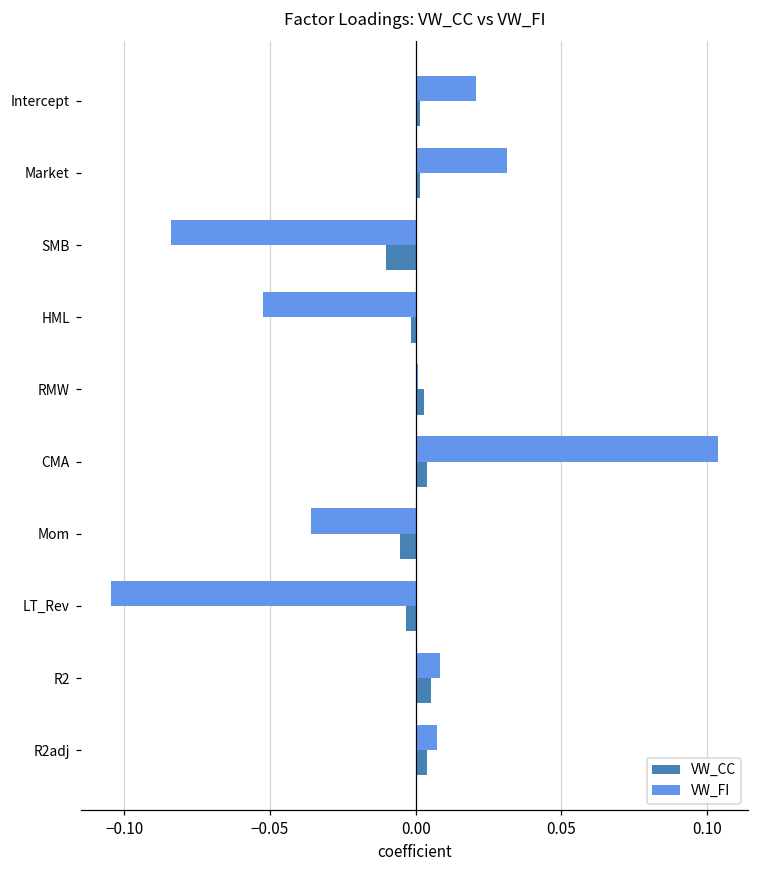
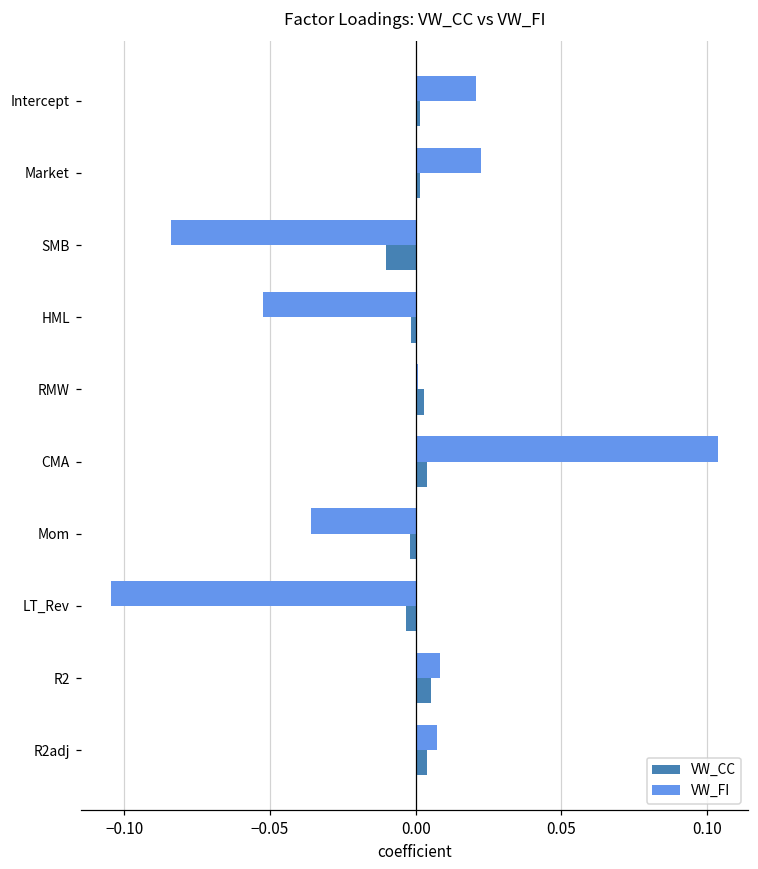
  {
    "VW_CC": {
      "Intercept": 0.001,
      "Market": 0.002,
      "SMB": -0.010,
      "HML": -0.002,
      "RMW": 0.003,
      "CMA": 0.004,
-     "Mom": -0.005,
+     "Mom": -0.002,
      "LT_Rev": -0.003,
      "R2": 0.005,
      "R2adj": 0.004
    },
    "VW_FI": {
      "Intercept": 0.021,
-     "Market": 0.031,
+     "Market": 0.022,
      "SMB": -0.084,
      "HML": -0.052,
      "CMA": 0.104,
      "Mom": -0.036,
      "LT_Rev": -0.105,
      "R2": 0.008,
      "R2adj": 0.007
    }
  }
